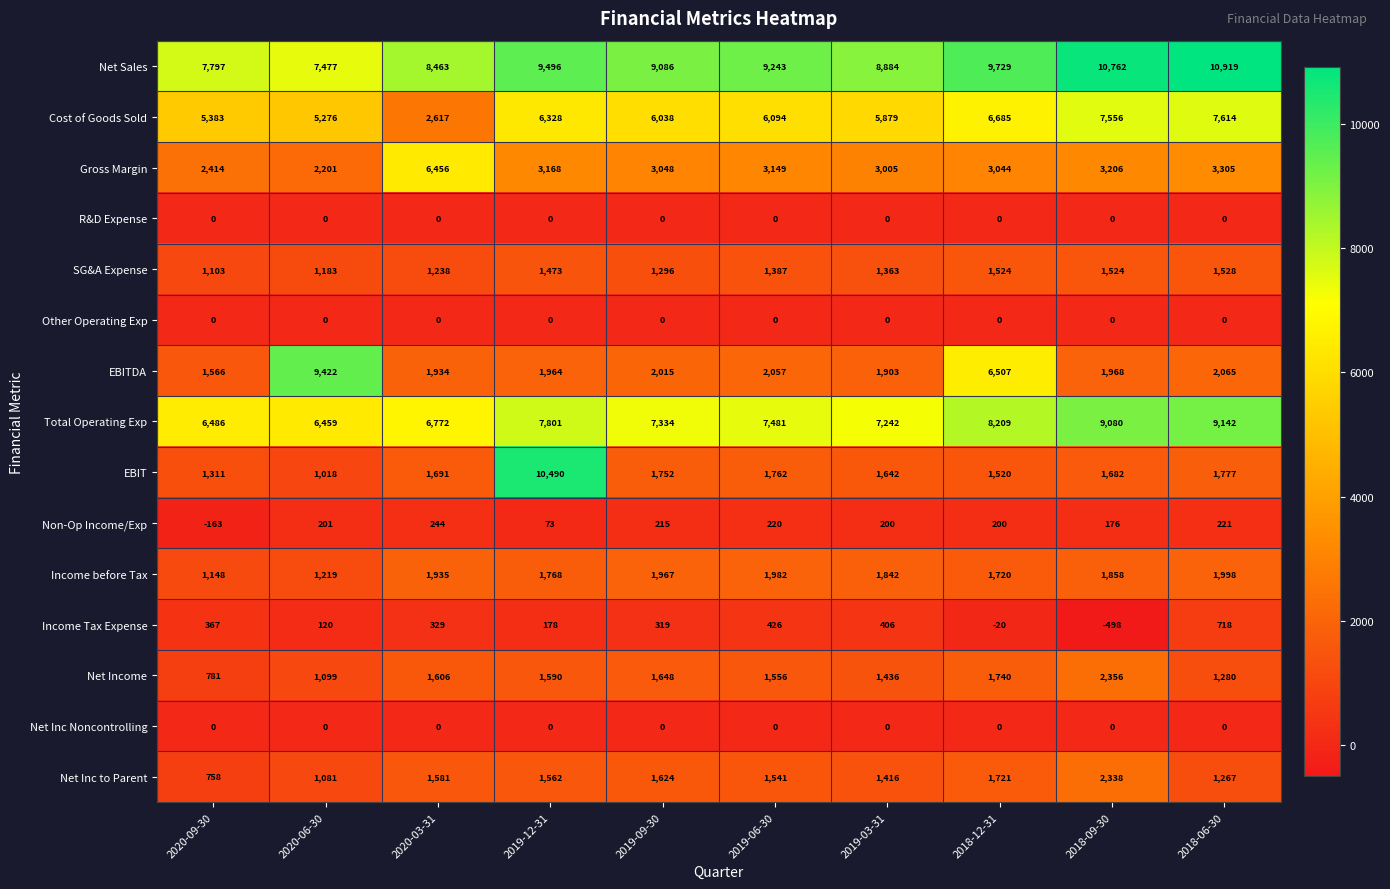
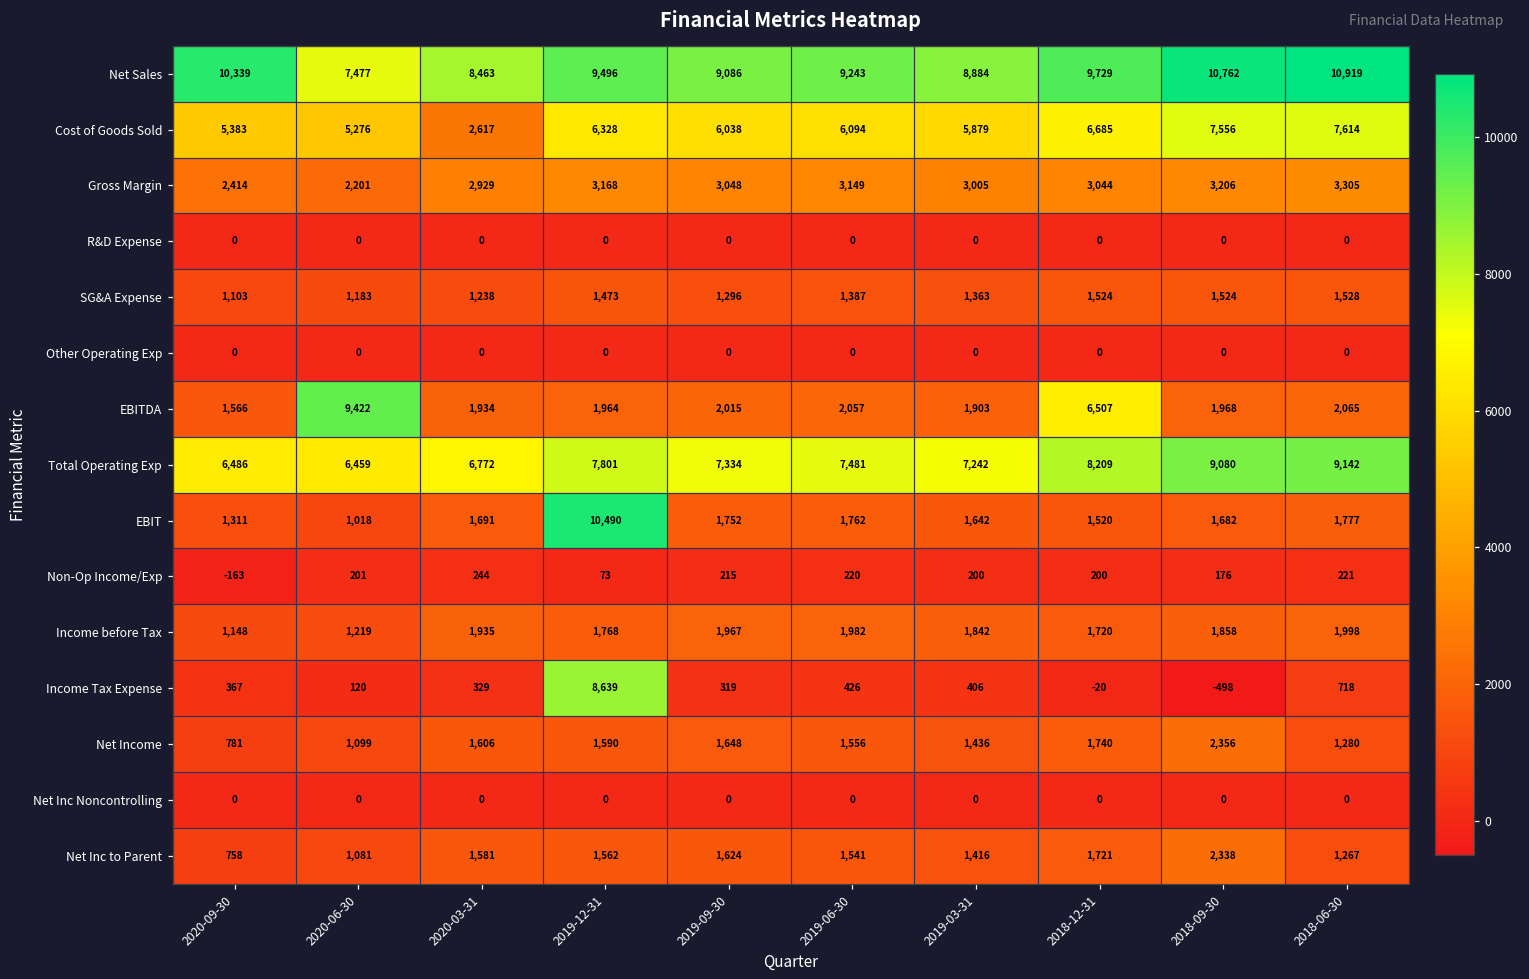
  {
    "Net Sales": {
-     "2020-09-30": "7,797",
+     "2020-09-30": "10,339",
      "2020-06-30": "7,477",
      "2020-03-31": "8,463",
      "2019-12-31": "9,496",
      "2019-09-30": "9,086",
      "2019-06-30": "9,243",
      "2019-03-31": "8,884",
      "2018-12-31": "9,729",
      "2018-09-30": "10,762",
      "2018-06-30": "10,919"
    },
    "Cost of Goods Sold": {
      "2020-09-30": "5,383",
      "2020-06-30": "5,276",
      "2020-03-31": "2,617",
      "2019-12-31": "6,328",
      "2019-09-30": "6,038",
      "2019-06-30": "6,094",
      "2019-03-31": "5,879",
      "2018-12-31": "6,685",
      "2018-09-30": "7,556",
      "2018-06-30": "7,614"
    },
    "Gross Margin": {
      "2020-09-30": "2,414",
      "2020-06-30": "2,201",
-     "2020-03-31": "6,456",
+     "2020-03-31": "2,929",
      "2019-12-31": "3,168",
      "2019-09-30": "3,048",
      "2019-06-30": "3,149",
      "2019-03-31": "3,005",
      "2018-12-31": "3,044",
      "2018-09-30": "3,206",
      "2018-06-30": "3,305"
    },
    "R&D Expense": {
      "2020-09-30": "0",
      "2020-06-30": "0",
      "2020-03-31": "0",
      "2019-12-31": "0",
      "2019-09-30": "0",
      "2019-06-30": "0",
      "2019-03-31": "0",
      "2018-12-31": "0",
      "2018-09-30": "0",
      "2018-06-30": "0"
    },
    "SG&A Expense": {
      "2020-09-30": "1,103",
      "2020-06-30": "1,183",
      "2020-03-31": "1,238",
      "2019-12-31": "1,473",
      "2019-09-30": "1,296",
      "2019-06-30": "1,387",
      "2019-03-31": "1,363",
      "2018-12-31": "1,524",
      "2018-09-30": "1,524",
      "2018-06-30": "1,528"
    },
    "Other Operating Exp": {
      "2020-09-30": "0",
      "2020-06-30": "0",
      "2020-03-31": "0",
      "2019-12-31": "0",
      "2019-09-30": "0",
      "2019-06-30": "0",
      "2019-03-31": "0",
      "2018-12-31": "0",
      "2018-09-30": "0",
      "2018-06-30": "0"
    },
    "EBITDA": {
      "2020-09-30": "1,566",
      "2020-06-30": "9,422",
      "2020-03-31": "1,934",
      "2019-12-31": "1,964",
      "2019-09-30": "2,015",
      "2019-06-30": "2,057",
      "2019-03-31": "1,903",
      "2018-12-31": "6,507",
      "2018-09-30": "1,968",
      "2018-06-30": "2,065"
    },
    "Total Operating Exp": {
      "2020-09-30": "6,486",
      "2020-06-30": "6,459",
      "2020-03-31": "6,772",
      "2019-12-31": "7,801",
      "2019-09-30": "7,334",
      "2019-06-30": "7,481",
      "2019-03-31": "7,242",
      "2018-12-31": "8,209",
      "2018-09-30": "9,080",
      "2018-06-30": "9,142"
    },
    "EBIT": {
      "2020-09-30": "1,311",
      "2020-06-30": "1,018",
      "2020-03-31": "1,691",
      "2019-12-31": "10,490",
      "2019-09-30": "1,752",
      "2019-06-30": "1,762",
      "2019-03-31": "1,642",
      "2018-12-31": "1,520",
      "2018-09-30": "1,682",
      "2018-06-30": "1,777"
    },
    "Non-Op Income/Exp": {
      "2020-09-30": "-163",
      "2020-06-30": "201",
      "2020-03-31": "244",
      "2019-12-31": "73",
      "2019-09-30": "215",
      "2019-06-30": "220",
      "2019-03-31": "200",
      "2018-12-31": "200",
      "2018-09-30": "176",
      "2018-06-30": "221"
    },
    "Income before Tax": {
      "2020-09-30": "1,148",
      "2020-06-30": "1,219",
      "2020-03-31": "1,935",
      "2019-12-31": "1,768",
      "2019-09-30": "1,967",
      "2019-06-30": "1,982",
      "2019-03-31": "1,842",
      "2018-12-31": "1,720",
      "2018-09-30": "1,858",
      "2018-06-30": "1,998"
    },
    "Income Tax Expense": {
      "2020-09-30": "367",
      "2020-06-30": "120",
      "2020-03-31": "329",
-     "2019-12-31": "178",
+     "2019-12-31": "8,639",
      "2019-09-30": "319",
      "2019-06-30": "426",
      "2019-03-31": "406",
      "2018-12-31": "-20",
      "2018-09-30": "-498",
      "2018-06-30": "718"
    },
    "Net Income": {
      "2020-09-30": "781",
      "2020-06-30": "1,099",
      "2020-03-31": "1,606",
      "2019-12-31": "1,590",
      "2019-09-30": "1,648",
      "2019-06-30": "1,556",
      "2019-03-31": "1,436",
      "2018-12-31": "1,740",
      "2018-09-30": "2,356",
      "2018-06-30": "1,280"
    },
    "Net Inc Noncontrolling": {
      "2020-09-30": "0",
      "2020-06-30": "0",
      "2020-03-31": "0",
      "2019-12-31": "0",
      "2019-09-30": "0",
      "2019-06-30": "0",
      "2019-03-31": "0",
      "2018-12-31": "0",
      "2018-09-30": "0",
      "2018-06-30": "0"
    },
    "Net Inc to Parent": {
      "2020-09-30": "758",
      "2020-06-30": "1,081",
      "2020-03-31": "1,581",
      "2019-12-31": "1,562",
      "2019-09-30": "1,624",
      "2019-06-30": "1,541",
      "2019-03-31": "1,416",
      "2018-12-31": "1,721",
      "2018-09-30": "2,338",
      "2018-06-30": "1,267"
    }
  }
